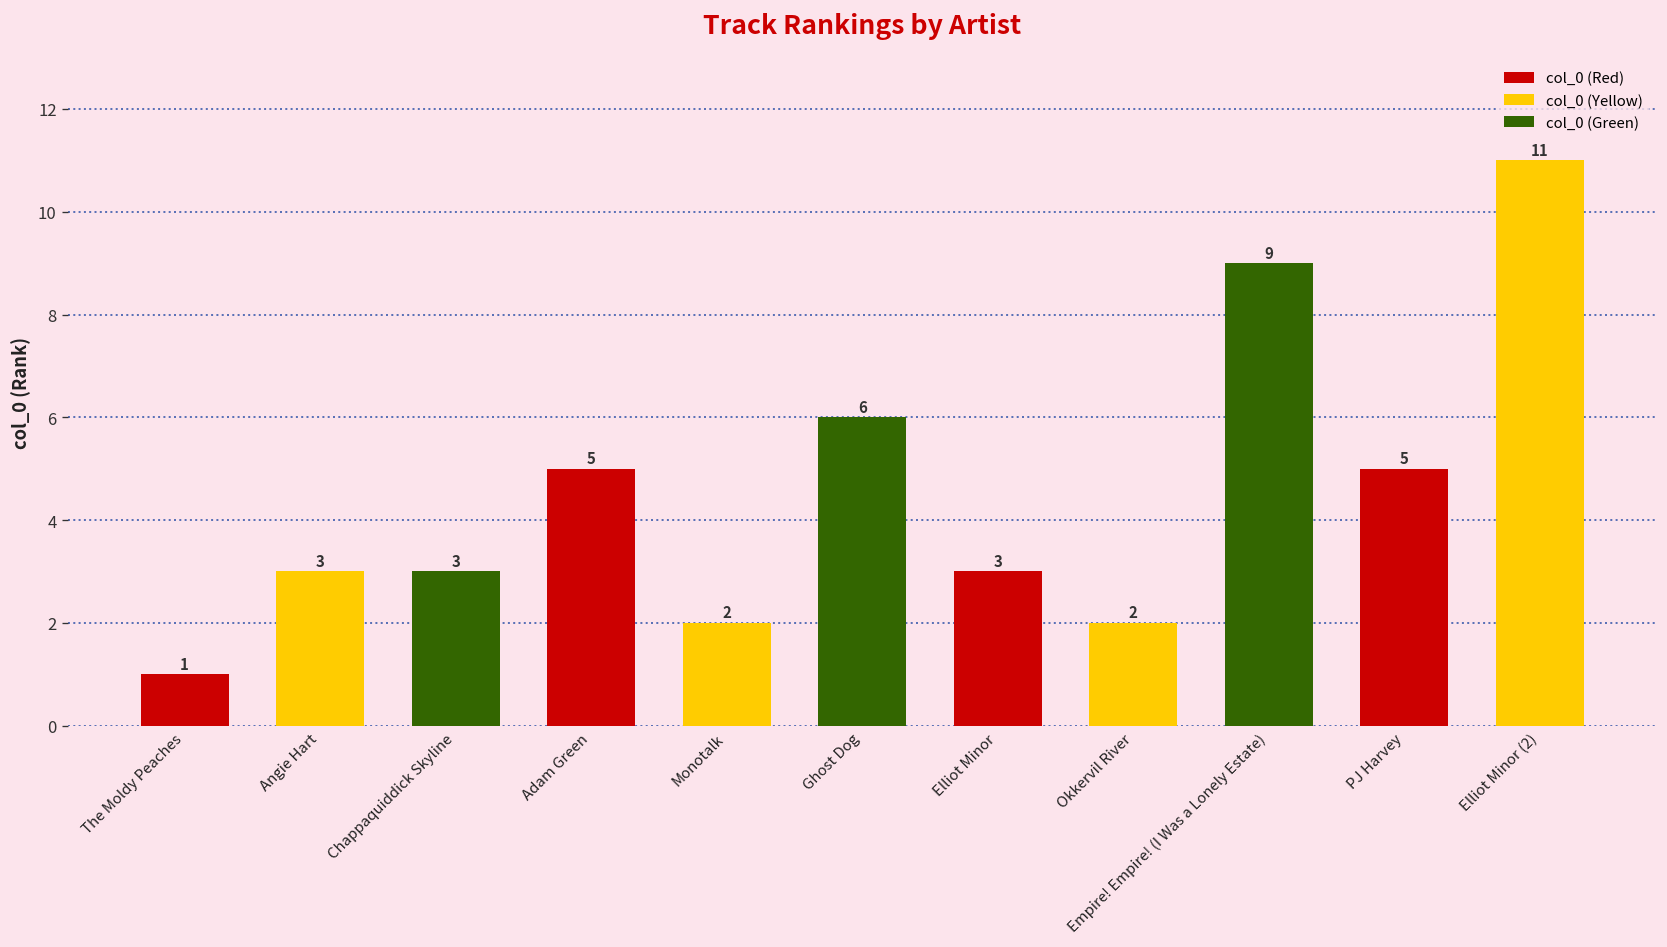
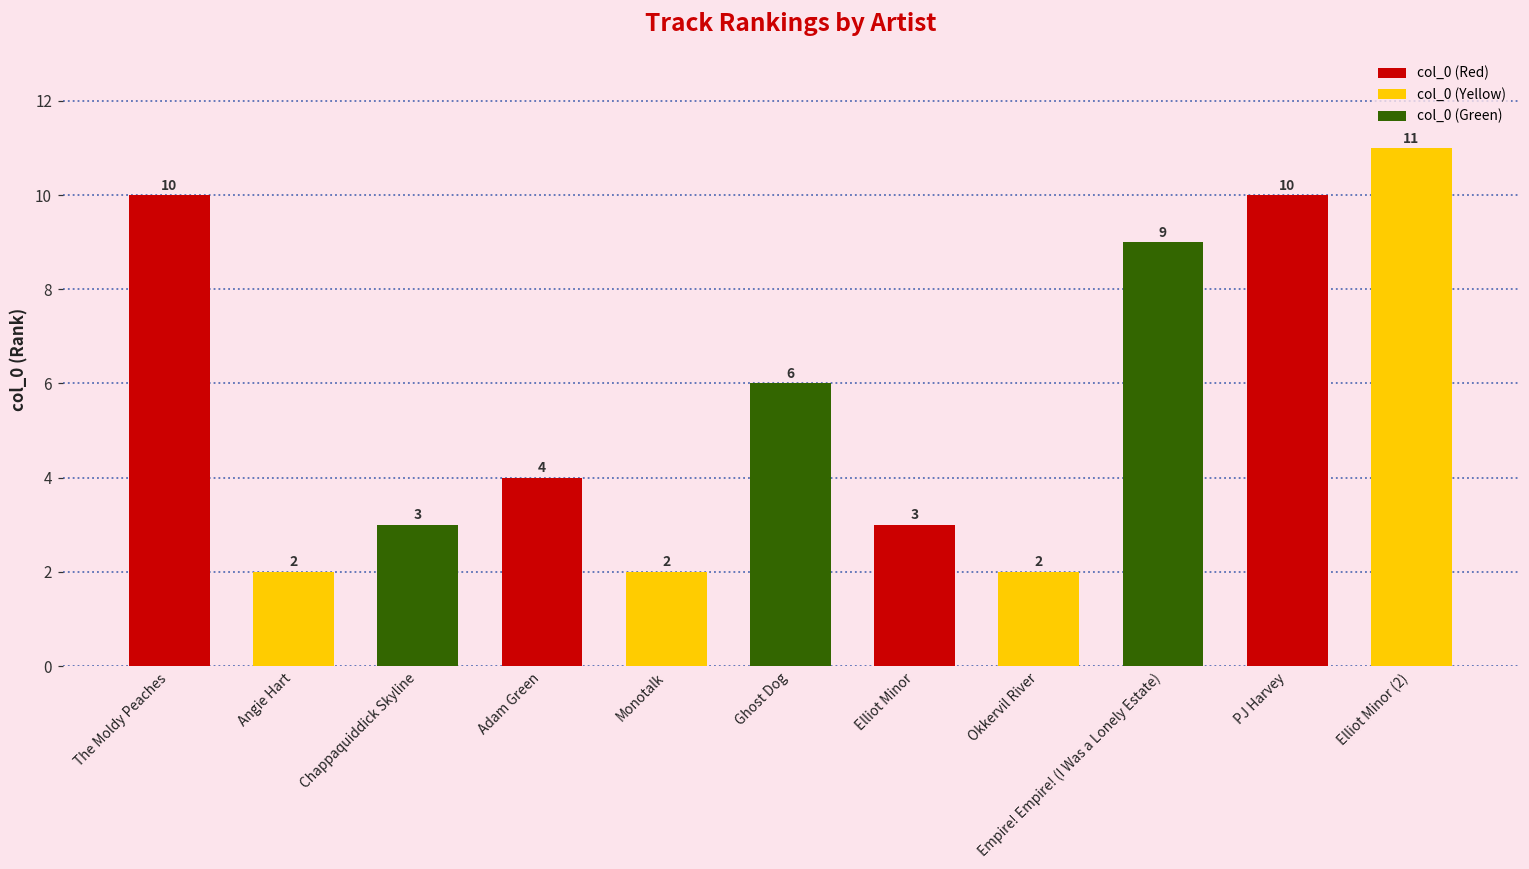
  {
-   "The Moldy Peaches": 1,
-   "Angie Hart": 3,
+   "The Moldy Peaches": 10,
+   "Angie Hart": 2,
    "Chappaquiddick Skyline": 3,
-   "Adam Green": 5,
+   "Adam Green": 4,
    "Monotalk": 2,
    "Ghost Dog": 6,
    "Elliot Minor": 3,
    "Okkervil River": 2,
    "Empire! Empire! (I Was a Lonely Estate)": 9,
-   "PJ Harvey": 5,
+   "PJ Harvey": 10,
    "Elliot Minor (2)": 11
  }
